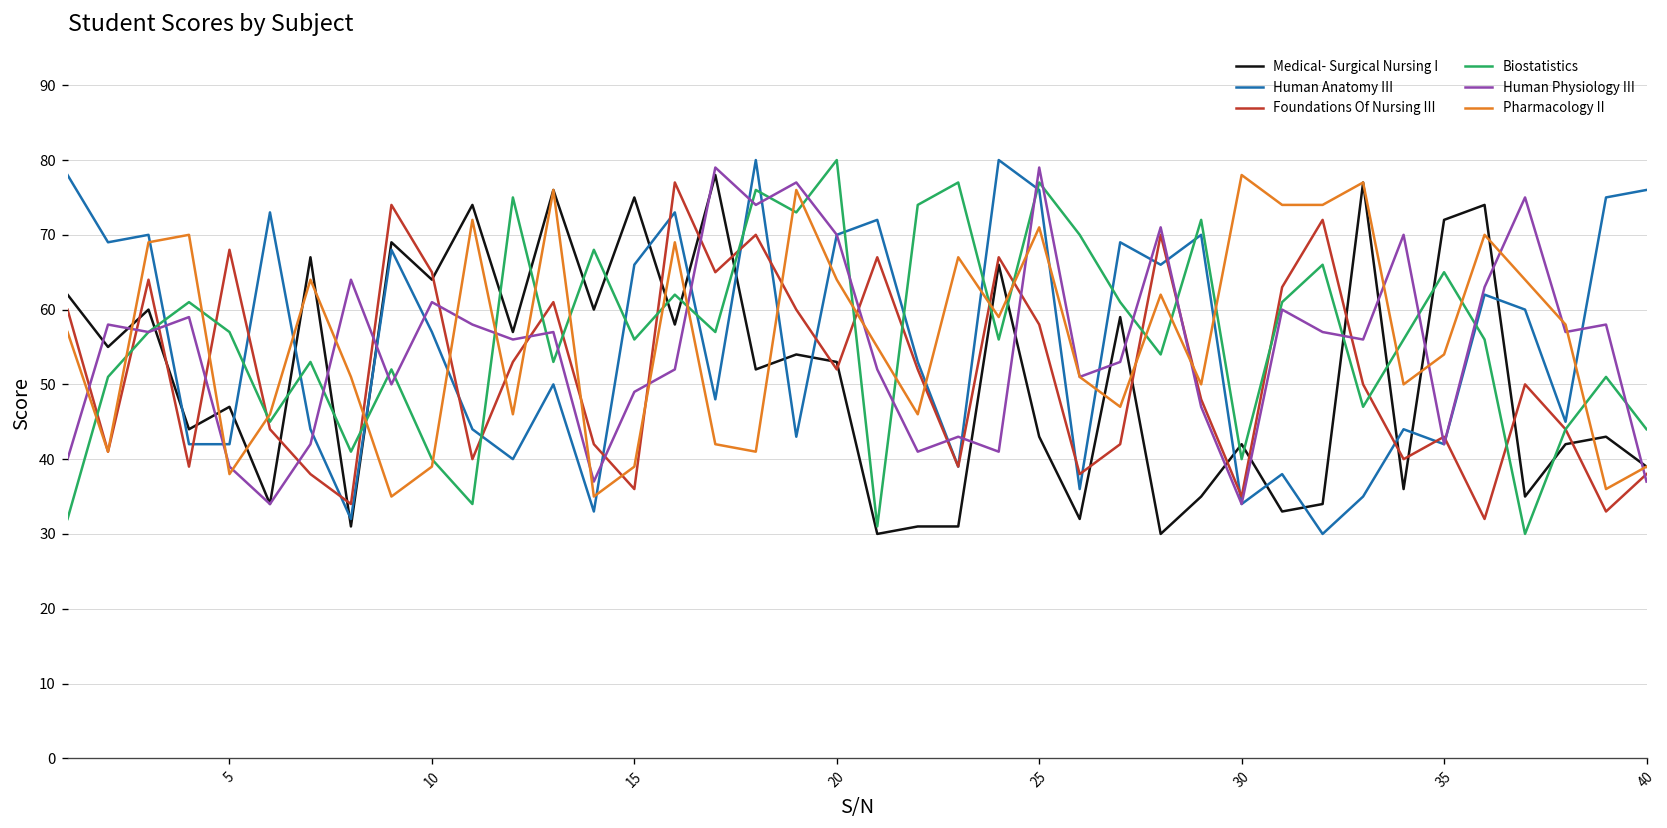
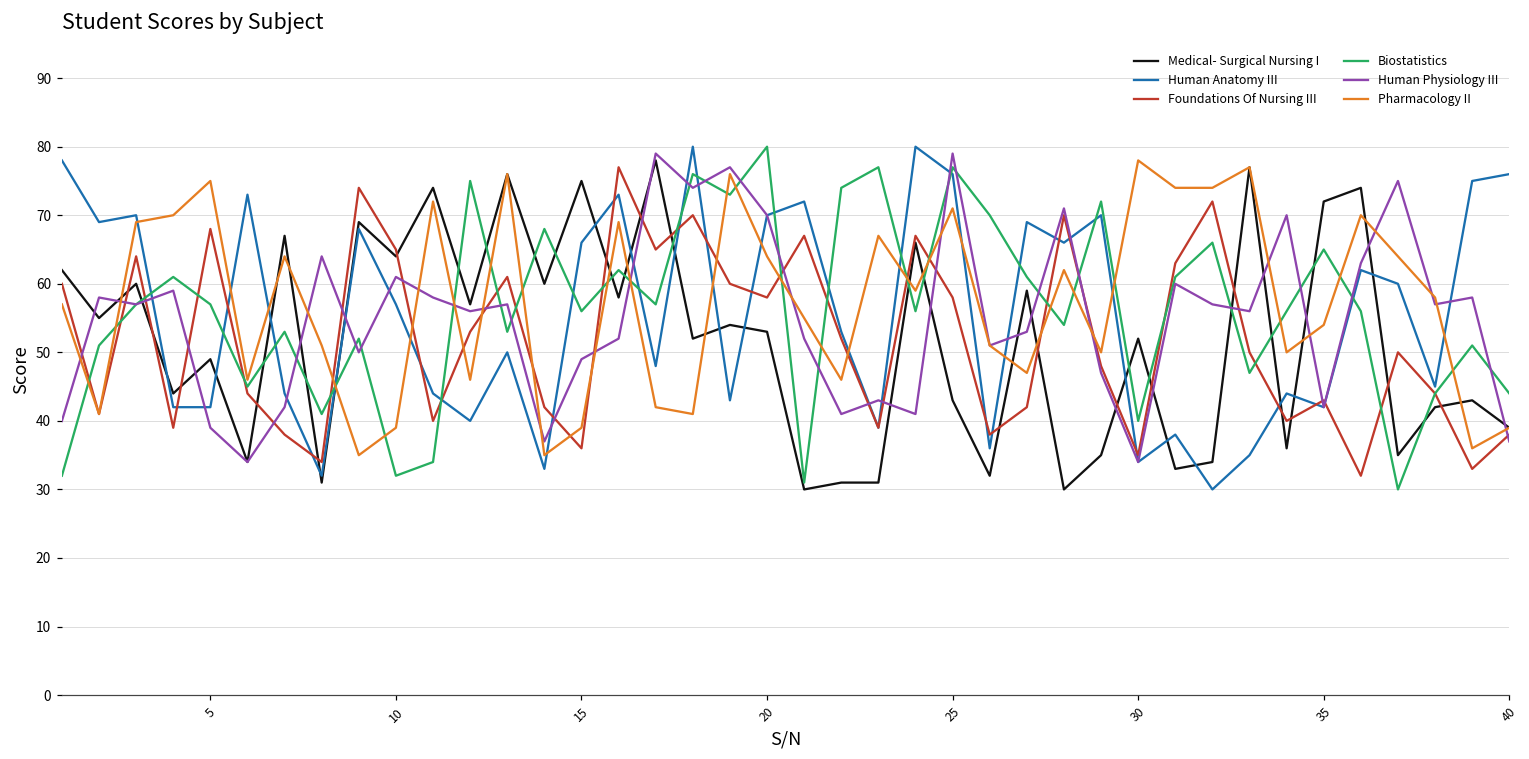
  {
    "Medical- Surgical Nursing I": {
-     "5": 47,
+     "5": 49,
      "10": 64,
      "15": 75,
      "20": 53,
      "25": 43,
-     "30": 42,
+     "30": 52,
      "35": 72
    },
    "Human Anatomy III": {
      "5": 42,
      "10": 57,
      "15": 66,
      "25": 76,
      "40": 76
    },
    "Foundations Of Nursing III": {
      "5": 68,
      "10": 65,
      "15": 36,
-     "20": 52,
+     "20": 58,
      "25": 58,
      "30": 35,
      "35": 43,
      "40": 38
    },
    "Biostatistics": {
      "5": 57,
-     "10": 40,
+     "10": 32,
      "15": 56,
      "20": 80,
      "25": 77,
      "30": 40,
      "35": 65,
      "40": 44
    },
    "Human Physiology III": {
      "5": 39,
      "10": 61,
      "15": 49,
      "25": 79,
      "40": 37
    },
    "Pharmacology II": {
-     "5": 38,
+     "5": 75,
      "10": 39,
      "15": 39,
      "20": 64,
      "25": 71,
      "30": 78,
      "35": 54
    }
  }
